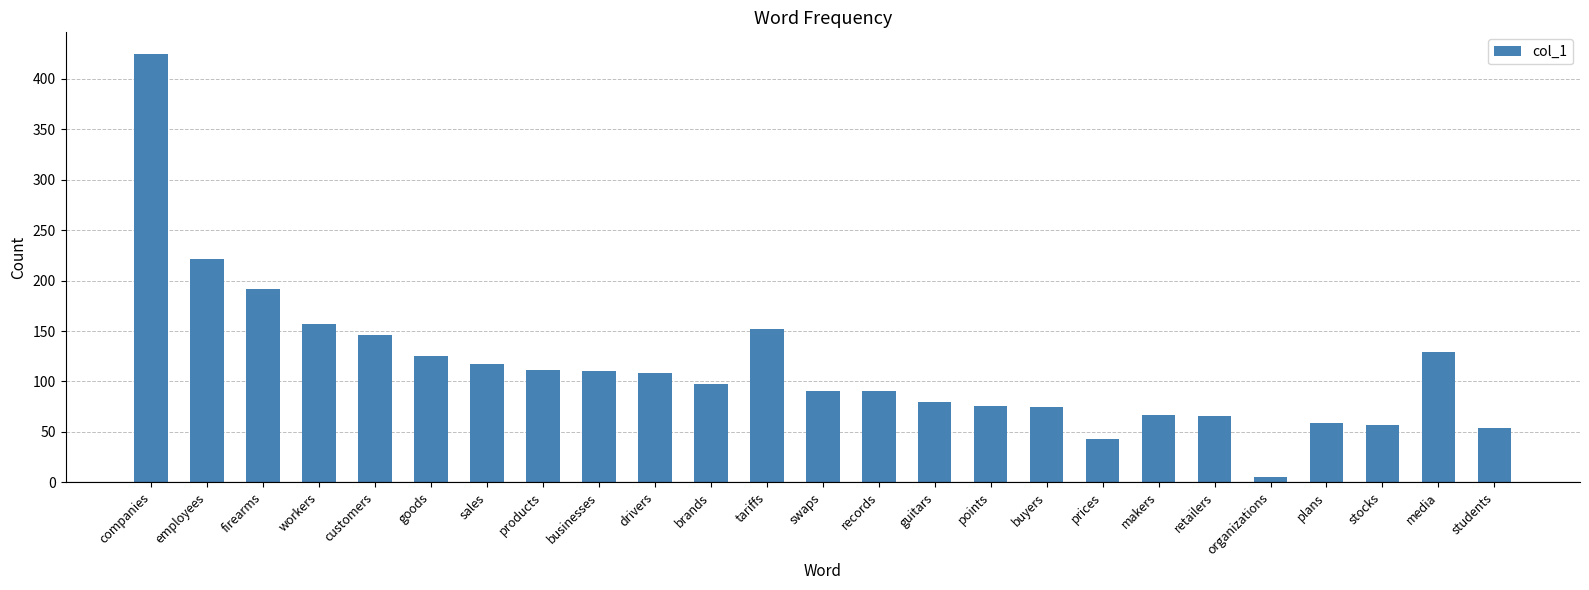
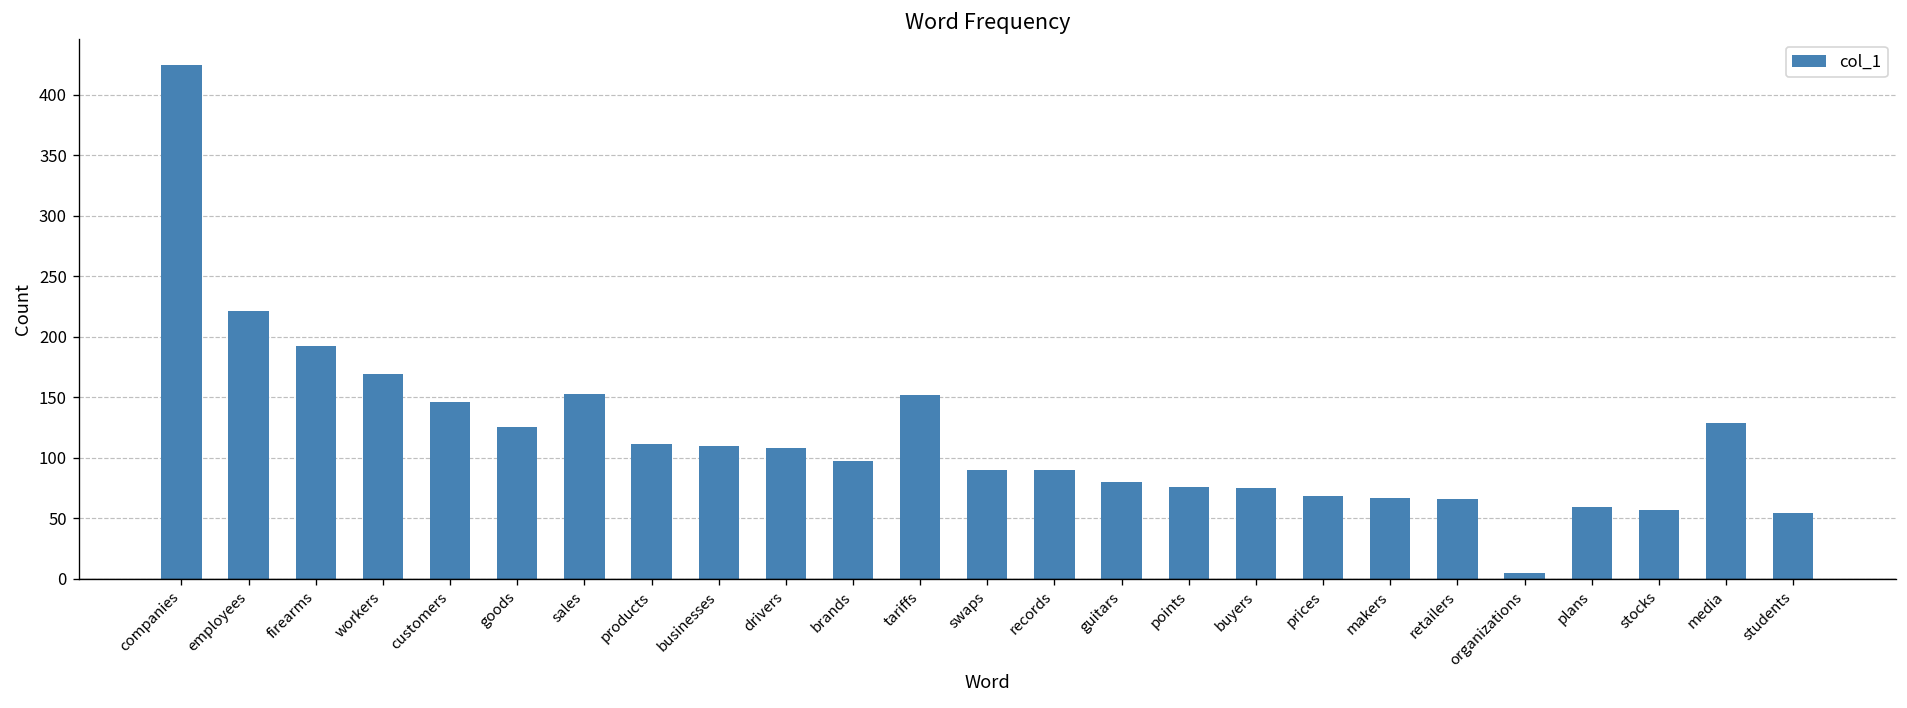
  {
    "companies": 425,
    "employees": 221,
    "firearms": 192,
-   "workers": 157,
+   "workers": 169,
    "customers": 146,
    "goods": 125,
-   "sales": 117,
+   "sales": 153,
    "products": 111,
    "businesses": 110,
    "drivers": 108,
    "brands": 97,
    "tariffs": 152,
    "swaps": 90,
    "records": 90,
    "guitars": 80,
    "points": 76,
    "buyers": 75,
-   "prices": 43,
+   "prices": 68,
    "makers": 67,
    "retailers": 66,
    "organizations": 5,
    "plans": 59,
    "stocks": 57,
    "media": 129,
    "students": 54
  }
